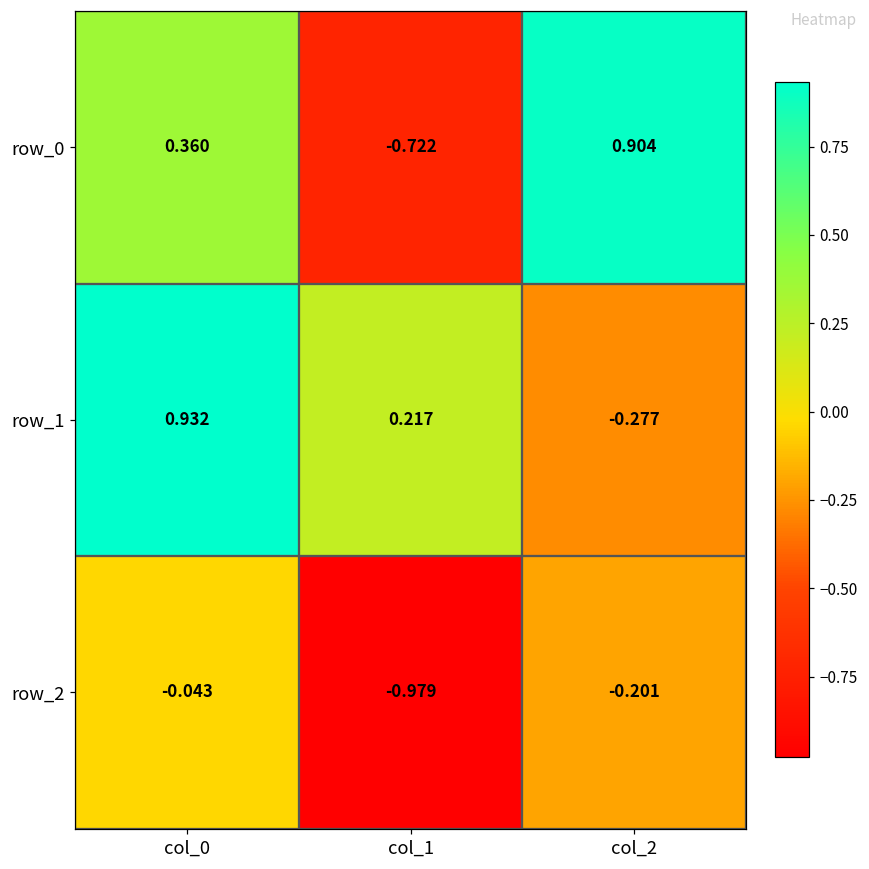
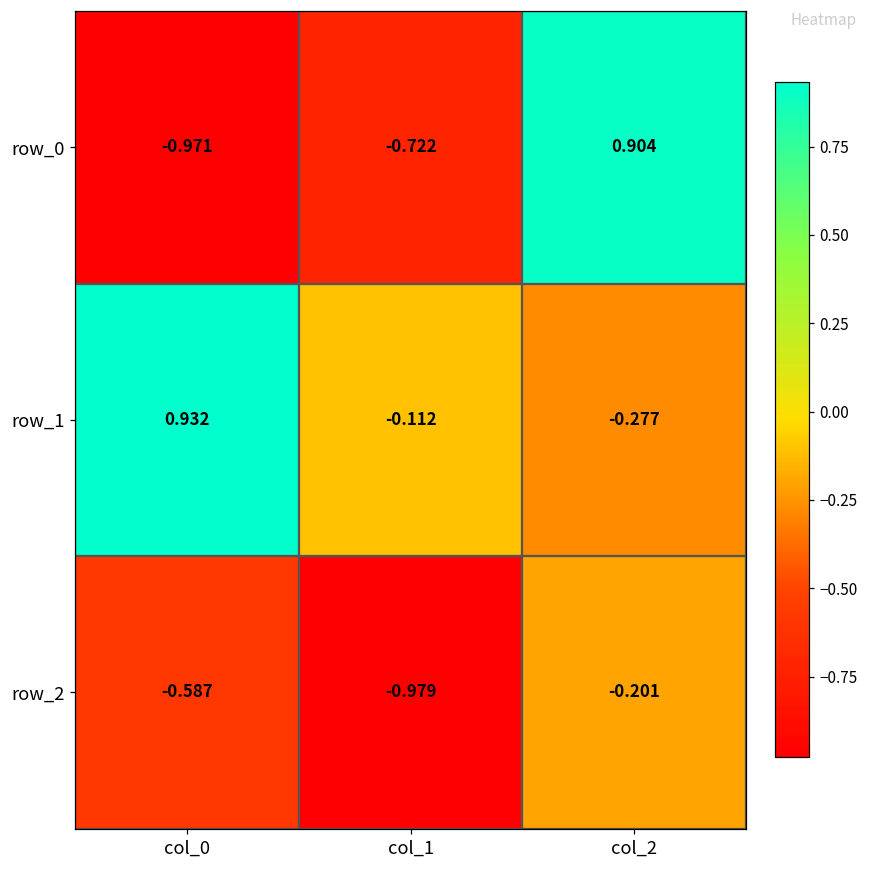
  {
    "row_0": {
-     "col_0": 0.360,
+     "col_0": -0.971,
      "col_1": -0.722,
      "col_2": 0.904
    },
    "row_1": {
      "col_0": 0.932,
-     "col_1": 0.217,
+     "col_1": -0.112,
      "col_2": -0.277
    },
    "row_2": {
-     "col_0": -0.043,
+     "col_0": -0.587,
      "col_1": -0.979,
      "col_2": -0.201
    }
  }
